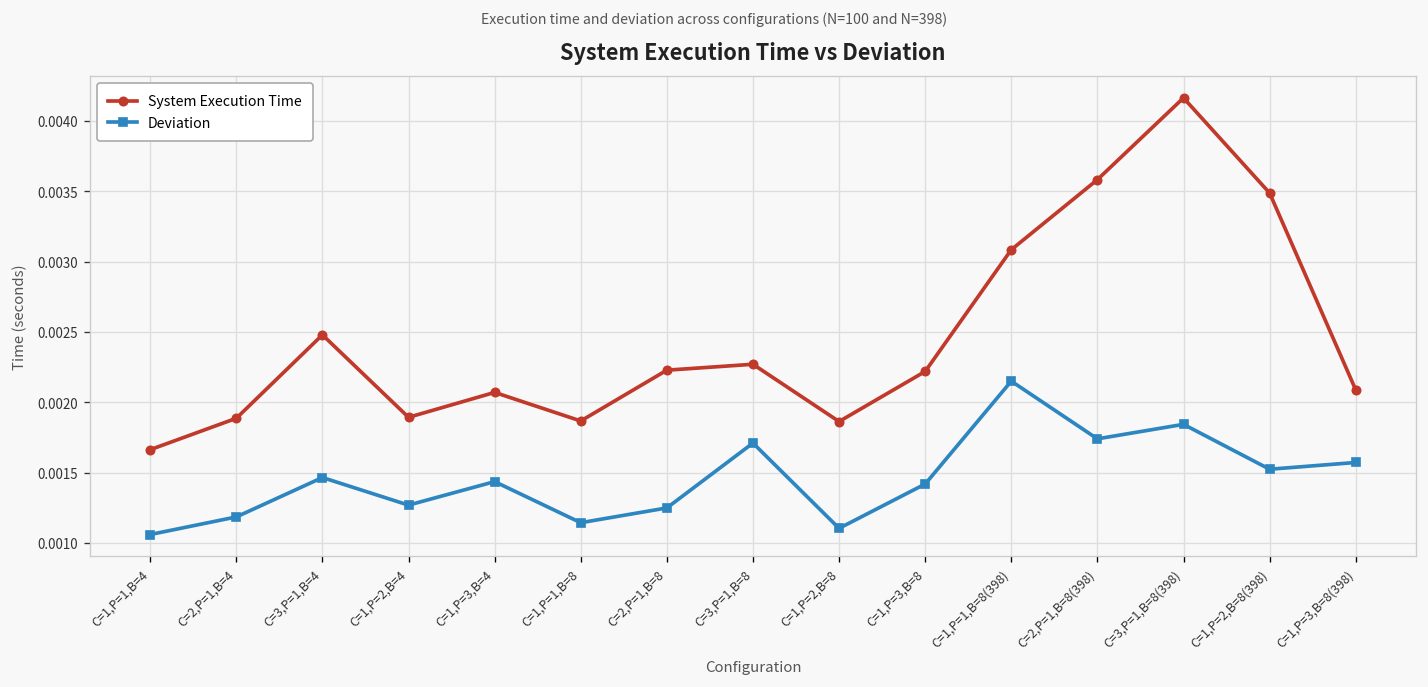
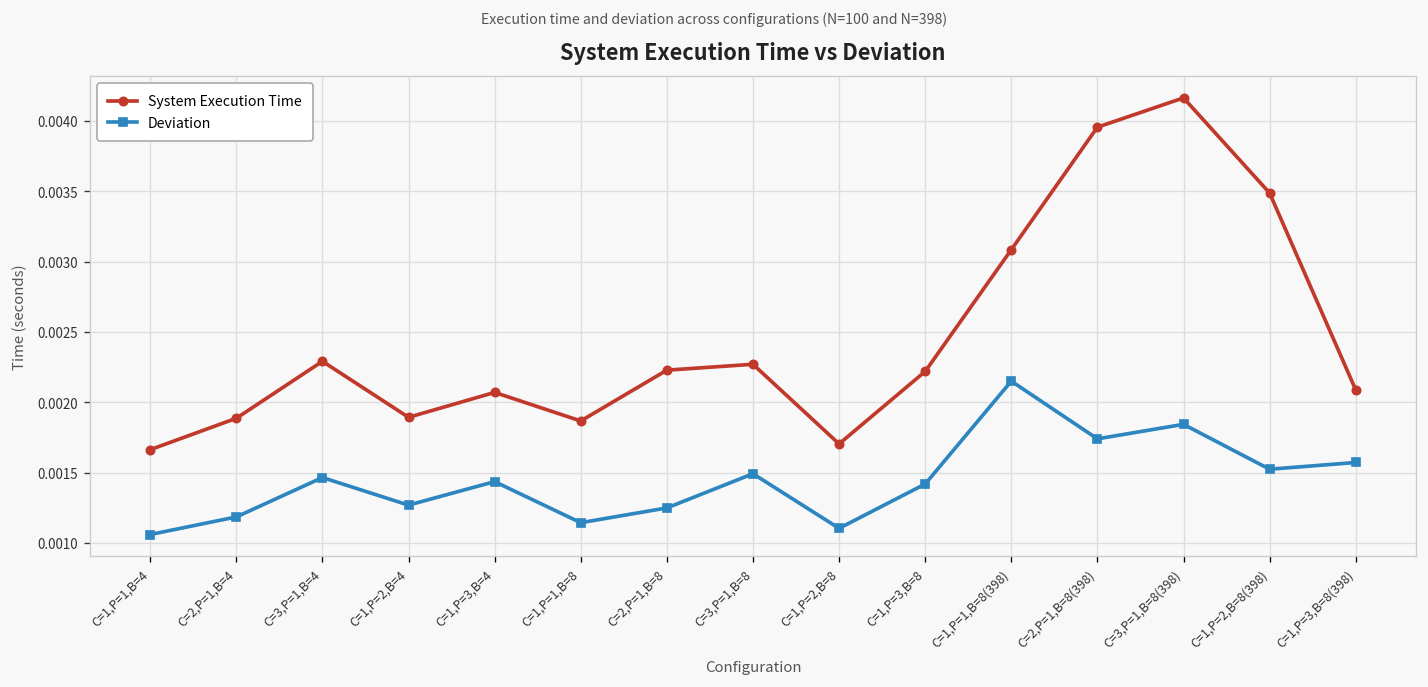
  {
    "System Execution Time": {
      "C=1,P=1,B=4": 0.00166,
      "C=2,P=1,B=4": 0.00189,
-     "C=3,P=1,B=4": 0.00248,
+     "C=3,P=1,B=4": 0.00229,
      "C=1,P=2,B=4": 0.00189,
      "C=1,P=3,B=4": 0.00207,
      "C=1,P=1,B=8": 0.00187,
      "C=2,P=1,B=8": 0.00223,
      "C=3,P=1,B=8": 0.00227,
-     "C=1,P=2,B=8": 0.00186,
+     "C=1,P=2,B=8": 0.00170,
      "C=1,P=3,B=8": 0.00222,
      "C=1,P=1,B=8(398)": 0.00308,
-     "C=2,P=1,B=8(398)": 0.00358,
+     "C=2,P=1,B=8(398)": 0.00396,
      "C=3,P=1,B=8(398)": 0.00416,
      "C=1,P=2,B=8(398)": 0.00349,
      "C=1,P=3,B=8(398)": 0.00209
    },
    "Deviation": {
      "C=1,P=1,B=4": 0.00106,
      "C=2,P=1,B=4": 0.00119,
      "C=3,P=1,B=4": 0.00147,
      "C=1,P=2,B=4": 0.00127,
      "C=1,P=3,B=4": 0.00144,
      "C=1,P=1,B=8": 0.00114,
      "C=2,P=1,B=8": 0.00125,
-     "C=3,P=1,B=8": 0.00171,
+     "C=3,P=1,B=8": 0.00149,
      "C=1,P=2,B=8": 0.00110,
      "C=1,P=3,B=8": 0.00142,
      "C=1,P=1,B=8(398)": 0.00215,
      "C=2,P=1,B=8(398)": 0.00174,
      "C=3,P=1,B=8(398)": 0.00184,
      "C=1,P=2,B=8(398)": 0.00152,
      "C=1,P=3,B=8(398)": 0.00157
    }
  }
